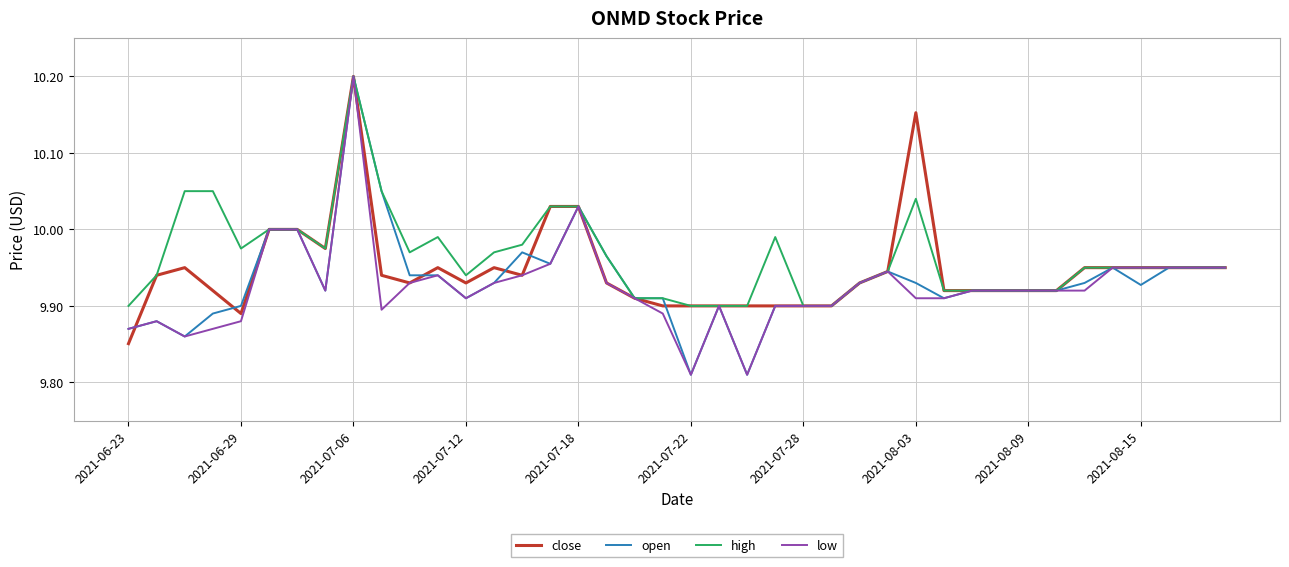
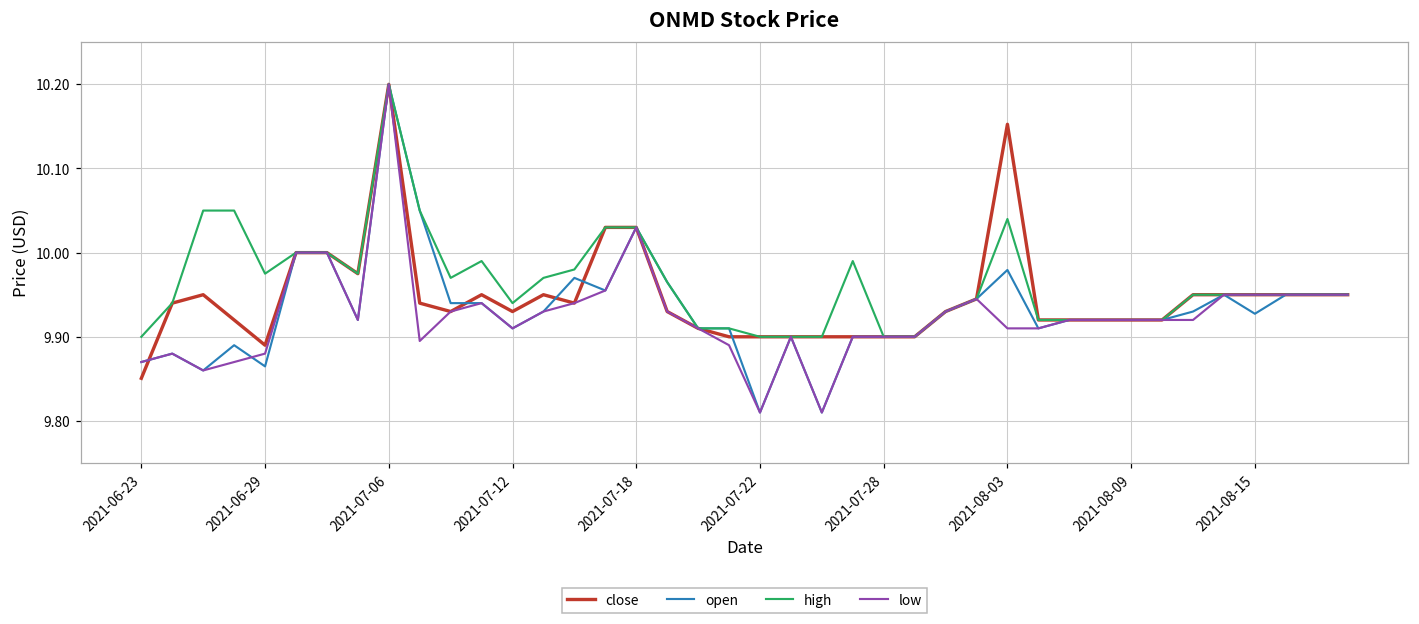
  {
    "close": {
      "2021-06-23": 9.85,
      "2021-06-29": 9.89,
      "2021-07-12": 9.93,
      "2021-08-03": 10.15
    },
    "open": {
-     "2021-06-29": 9.90,
-     "2021-08-03": 9.93,
+     "2021-06-29": 9.86,
+     "2021-08-03": 9.98,
      "2021-08-15": 9.93
    },
    "high": {
      "2021-06-23": 9.90,
      "2021-06-29": 9.98,
      "2021-07-12": 9.94,
      "2021-08-03": 10.04
    },
    "low": {
      "2021-06-29": 9.88,
      "2021-08-03": 9.91
    }
  }
